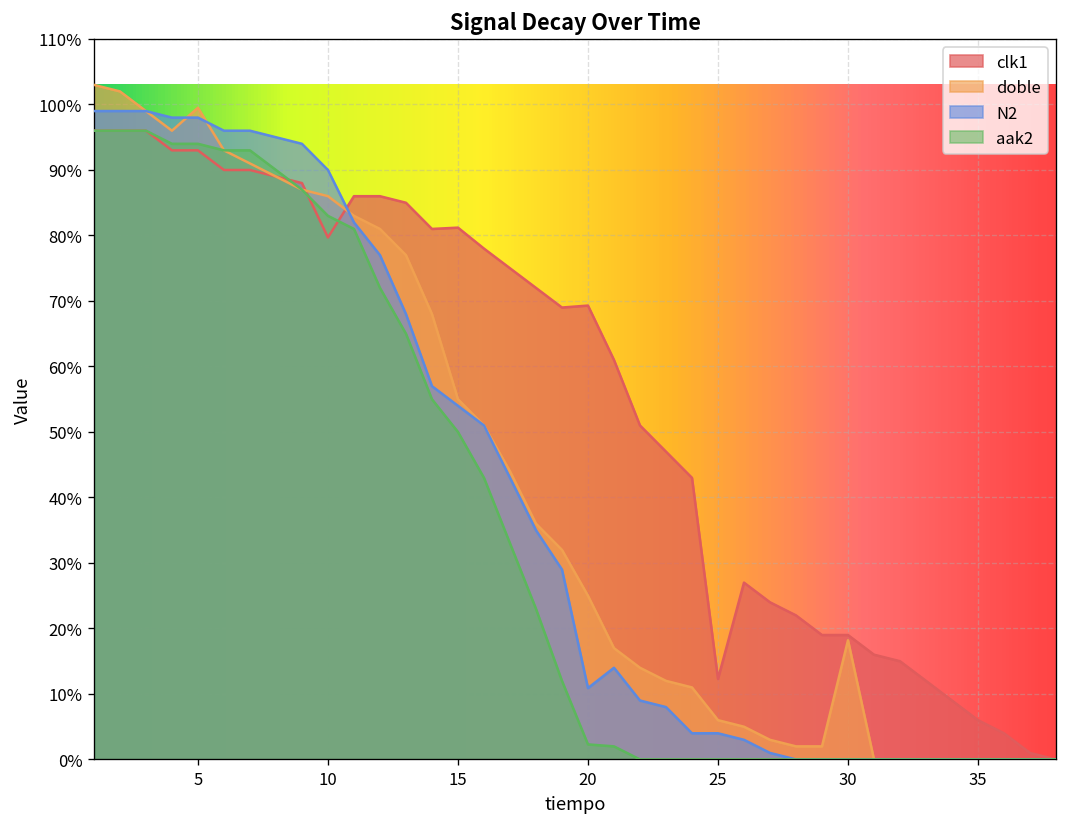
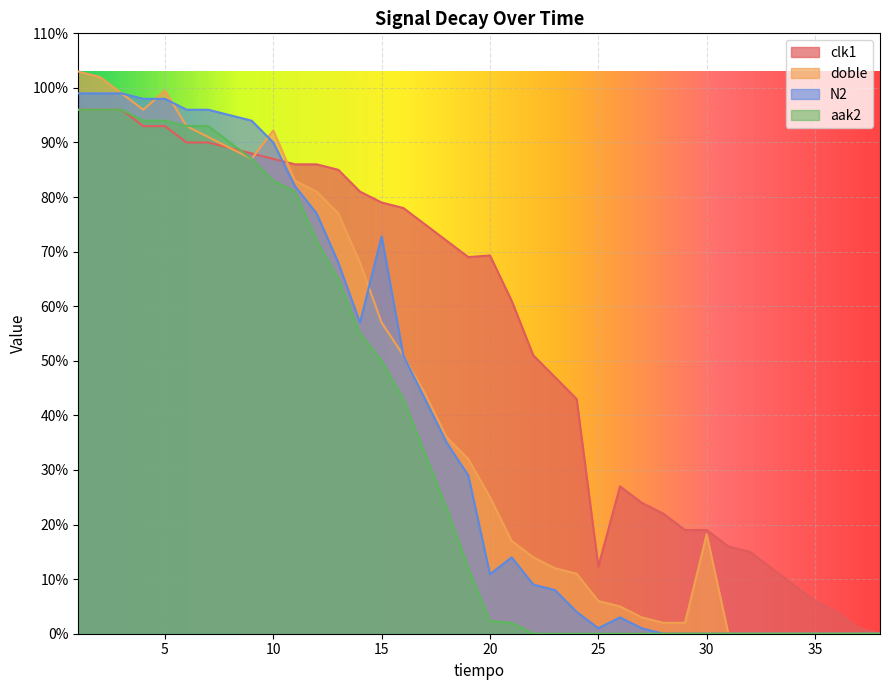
  {
    "clk1": {
      "5": "93%",
-     "10": "80%",
-     "15": "81%",
+     "10": "87%",
+     "15": "79%",
      "20": "69%",
      "25": "12%",
      "30": "19%",
      "35": "6%"
    },
    "doble": {
      "5": "100%",
-     "10": "86%",
-     "15": "55%",
+     "10": "92%",
+     "15": "57%",
      "20": "25%",
      "25": "6%",
      "30": "18%"
    },
    "N2": {
      "5": "98%",
      "10": "90%",
-     "15": "54%",
+     "15": "73%",
      "20": "11%",
-     "25": "4%"
+     "25": "1%"
    },
    "aak2": {
      "5": "94%",
      "10": "83%",
      "15": "50%",
      "20": "2%",
      "25": "0%"
    }
  }
